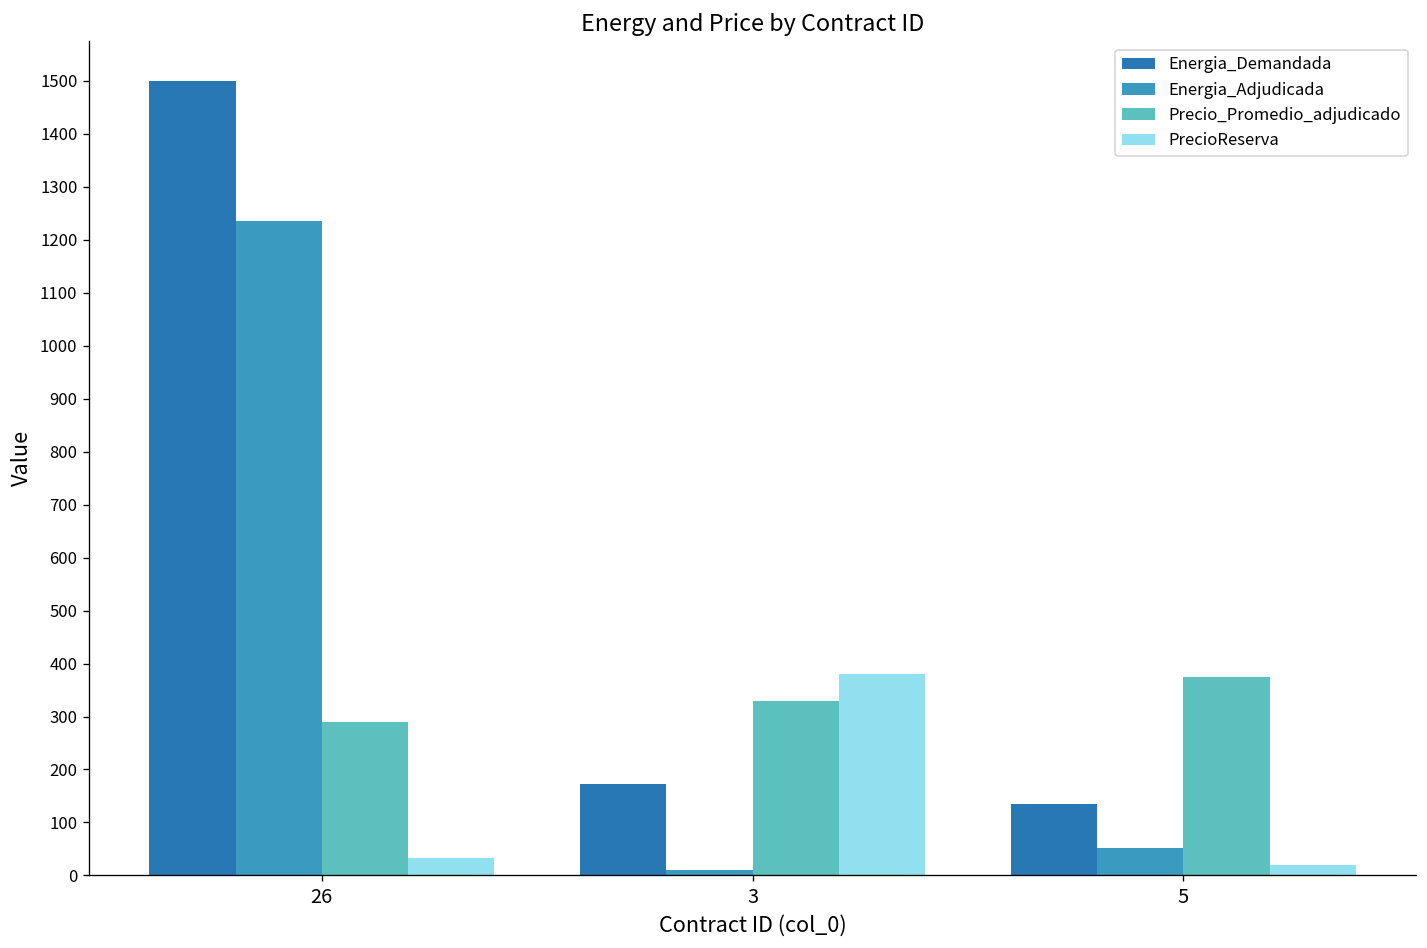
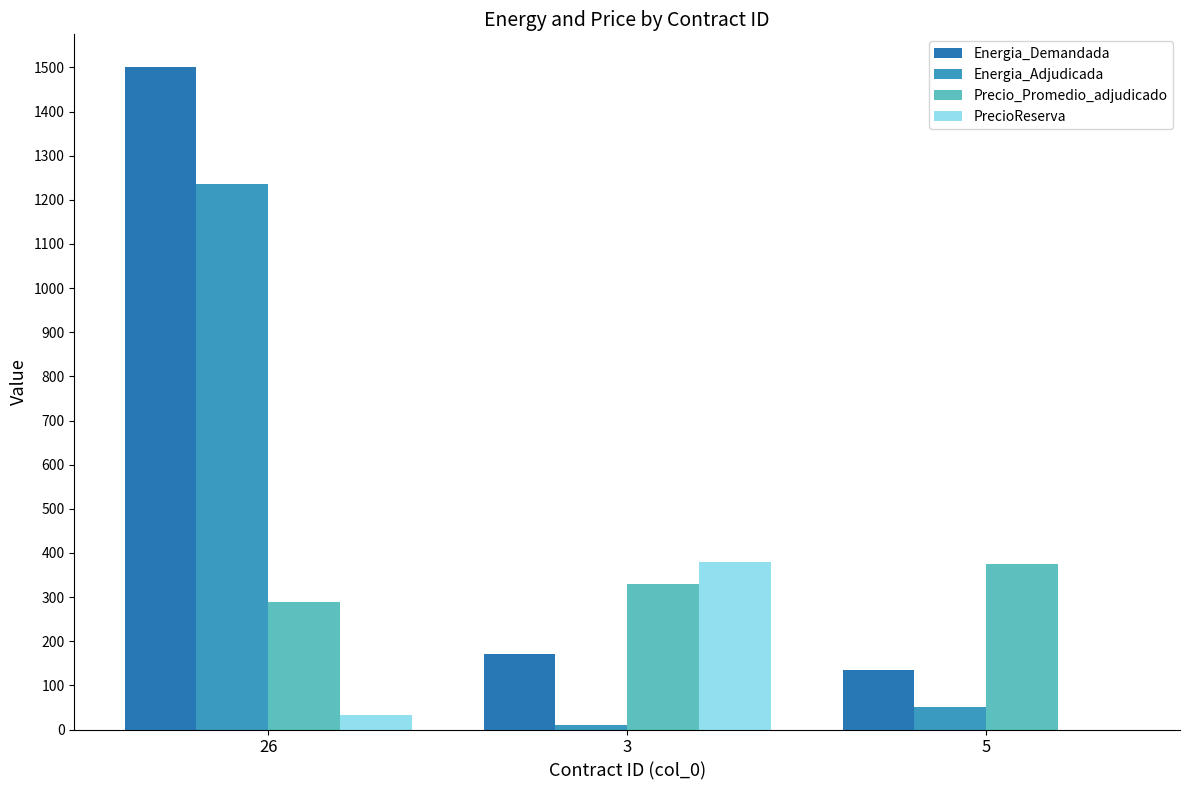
  {
    "PrecioReserva": {
      "26": 30,
      "3": 380,
-     "5": 20
+     "5": 0
    }
  }
